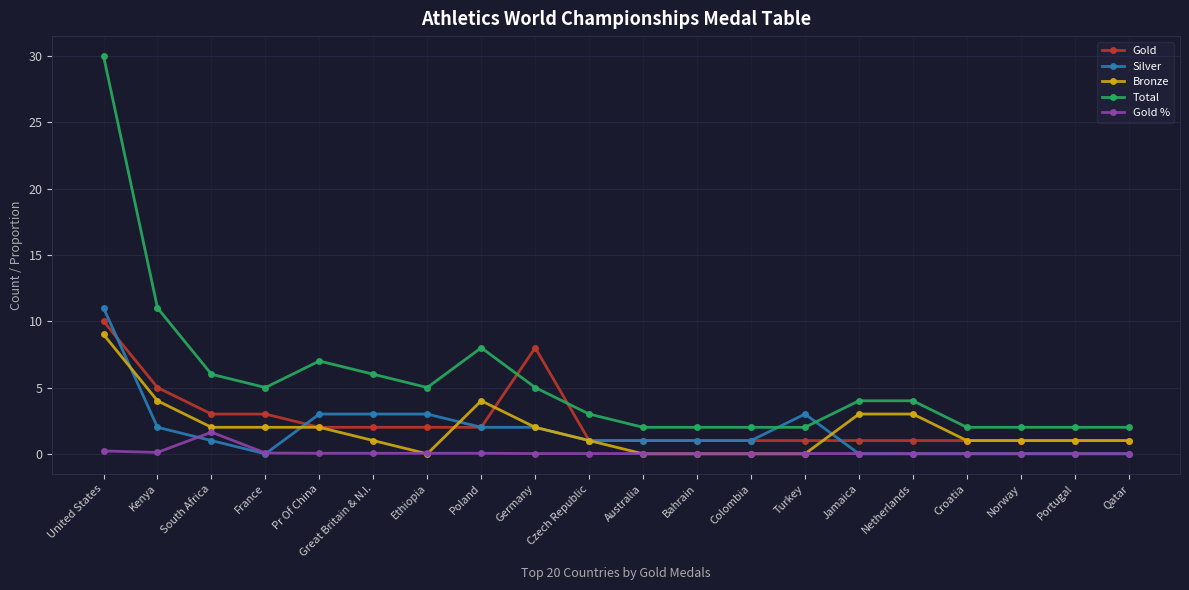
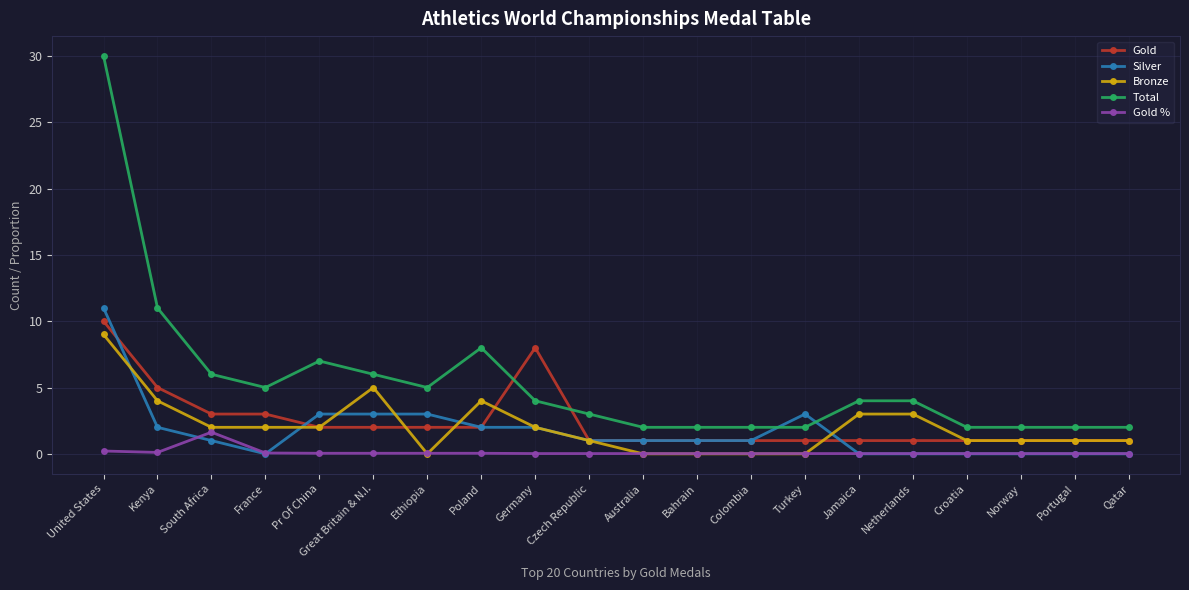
  {
    "Gold": {
      "United States": 10,
      "Kenya": 5,
      "South Africa": 3,
      "France": 3,
      "Great Britain & N.I.": 2,
      "Ethiopia": 2,
      "Germany": 8,
      "Turkey": 1,
      "Jamaica": 1,
      "Netherlands": 1
    },
    "Silver": {
      "United States": 11,
      "Kenya": 2,
      "South Africa": 1,
      "Pr Of China": 3,
      "Great Britain & N.I.": 3,
      "Ethiopia": 3,
      "Turkey": 3
    },
    "Bronze": {
      "United States": 9,
      "Kenya": 4,
      "South Africa": 2,
      "France": 2,
-     "Great Britain & N.I.": 1,
+     "Great Britain & N.I.": 5,
      "Poland": 4,
      "Jamaica": 3,
      "Netherlands": 3
    },
    "Total": {
      "United States": 30,
      "Kenya": 11,
      "South Africa": 6,
      "France": 5,
      "Pr Of China": 7,
      "Great Britain & N.I.": 6,
      "Ethiopia": 5,
      "Poland": 8,
-     "Germany": 5,
+     "Germany": 4,
      "Czech Republic": 3,
      "Australia": 2,
      "Bahrain": 2,
      "Colombia": 2,
      "Turkey": 2,
      "Jamaica": 4,
      "Netherlands": 4,
      "Croatia": 2,
      "Norway": 2,
      "Portugal": 2,
      "Qatar": 2
    },
    "Gold %": {
      "United States": 0.2,
      "Kenya": 0,
      "South Africa": 1.6,
      "Pr Of China": 0,
      "Great Britain & N.I.": 0,
      "Poland": 0,
      "Germany": 0,
      "Czech Republic": 0
    }
  }
